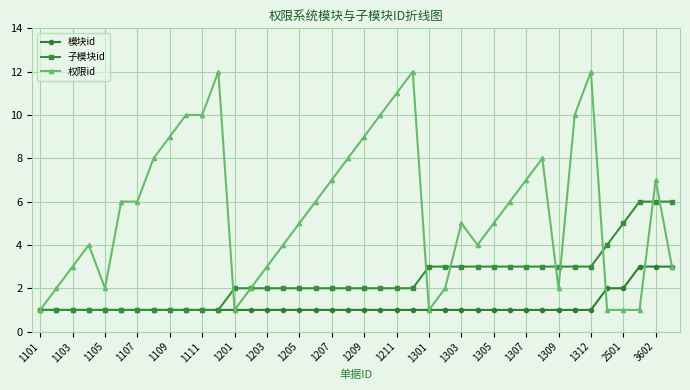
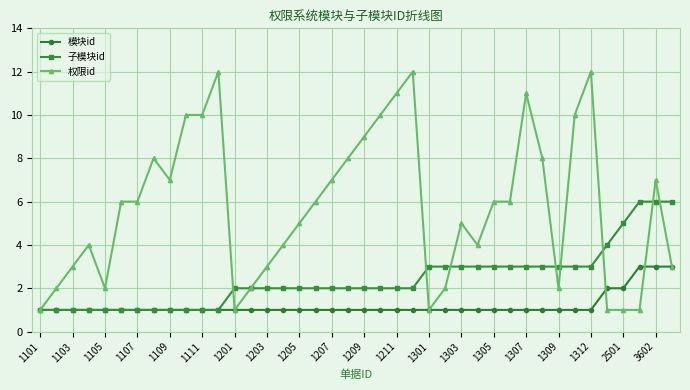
  {
    "权限id": {
      "1103": 3,
      "1105": 2,
      "1107": 6,
-     "1109": 9,
+     "1109": 7,
      "1111": 10,
      "1203": 3,
      "1205": 5,
      "1207": 7,
      "1209": 9,
      "1211": 11,
      "1303": 5,
-     "1305": 5,
-     "1307": 7,
+     "1305": 6,
+     "1307": 11,
      "1309": 2,
      "1312": 12,
      "2501": 1,
      "3602": 7
    }
  }
